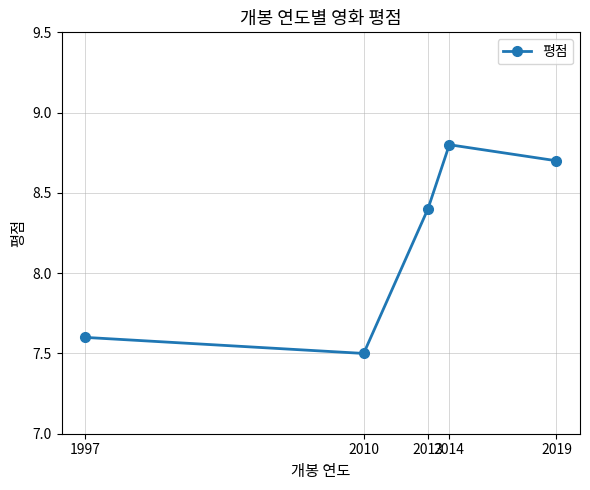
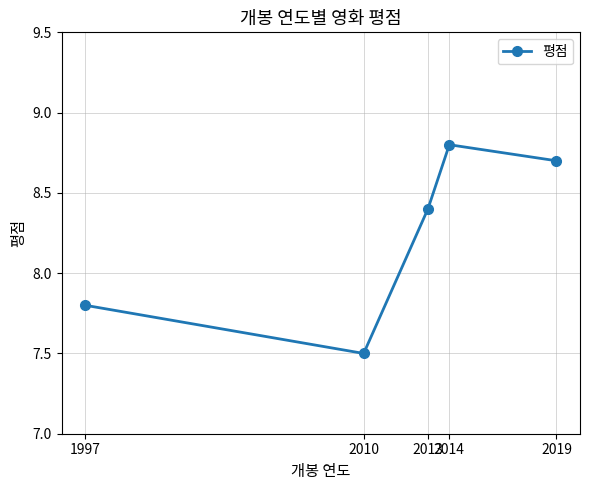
  {
-   "1997": 7.6,
+   "1997": 7.8,
    "2010": 7.5,
    "2019": 8.7
  }
